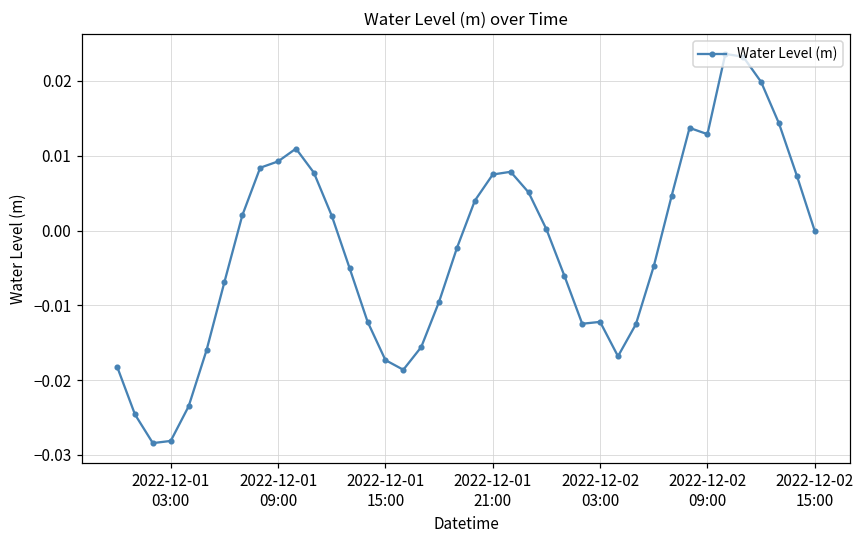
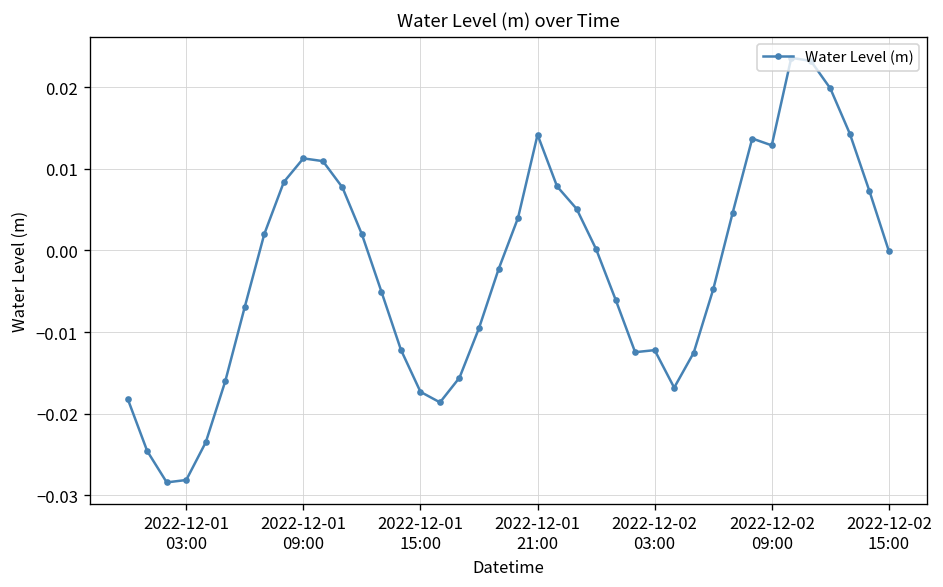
  {
    "2022-12-01 03:00": -0.028,
-   "2022-12-01 09:00": 0.009,
+   "2022-12-01 09:00": 0.011,
    "2022-12-01 15:00": -0.017,
-   "2022-12-01 21:00": 0.007,
+   "2022-12-01 21:00": 0.014,
    "2022-12-02 03:00": -0.012,
    "2022-12-02 09:00": 0.013,
    "2022-12-02 15:00": 0.000
  }
